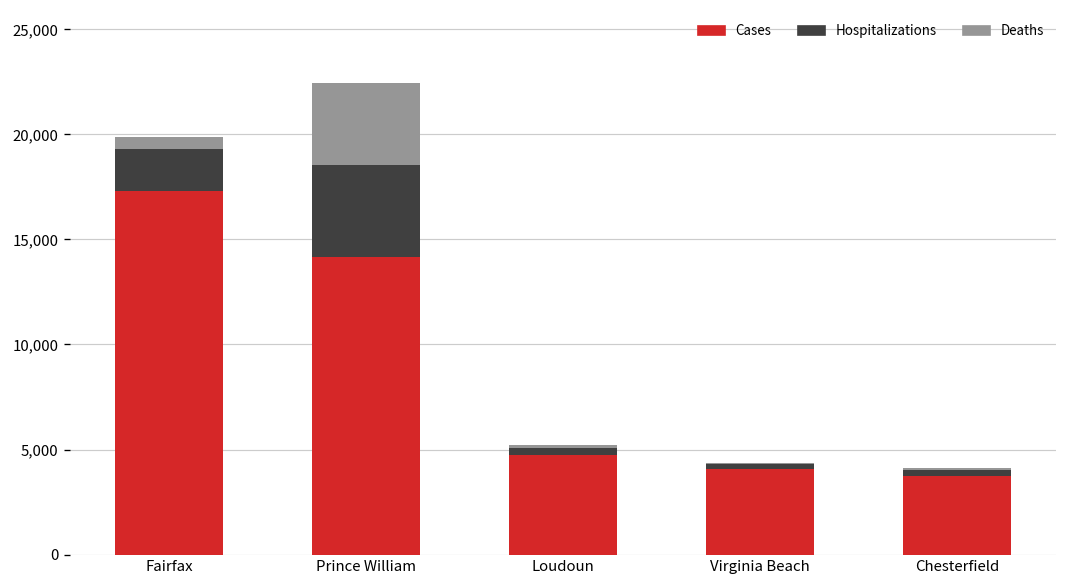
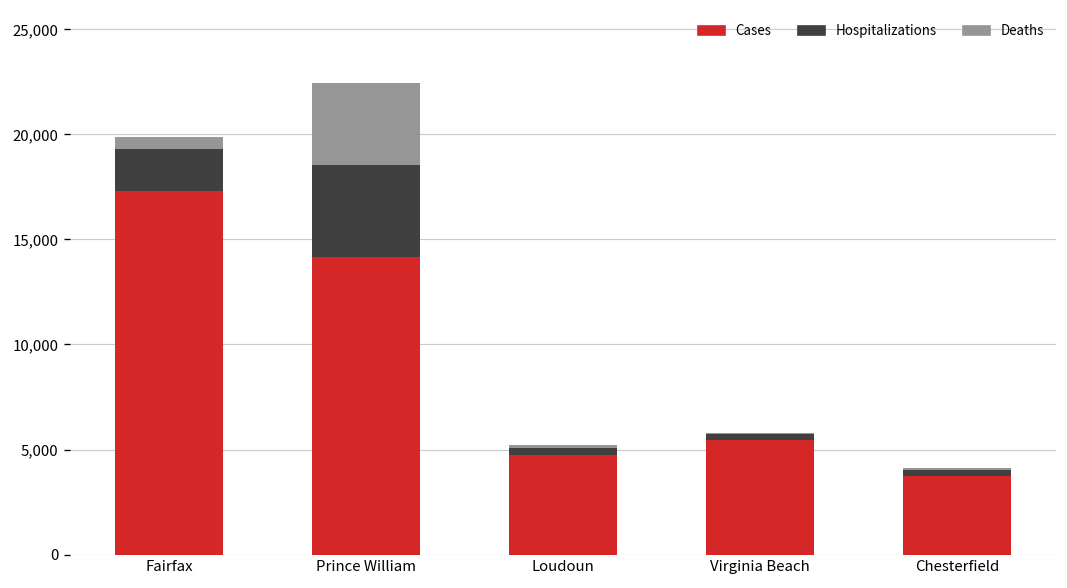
  {
    "Cases": {
      "Fairfax": "17,300",
      "Prince William": "14,200",
      "Loudoun": "4,700",
-     "Virginia Beach": "4,100",
+     "Virginia Beach": "5,500",
      "Chesterfield": "3,700"
    },
    "Hospitalizations": {
      "Fairfax": "2,000",
      "Prince William": "4,400",
      "Loudoun": "400",
      "Virginia Beach": "300",
      "Chesterfield": "300"
    },
    "Deaths": {
      "Fairfax": "600",
      "Prince William": "3,900"
    }
  }
